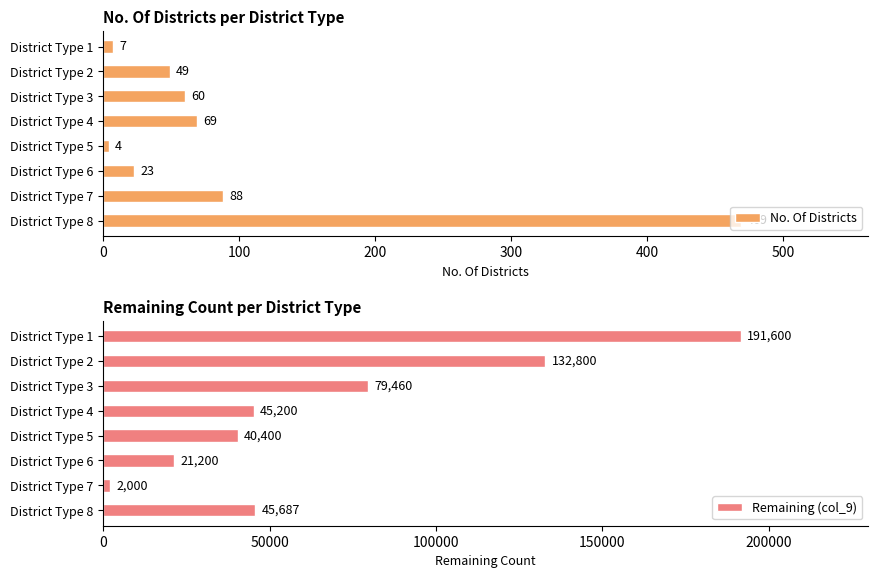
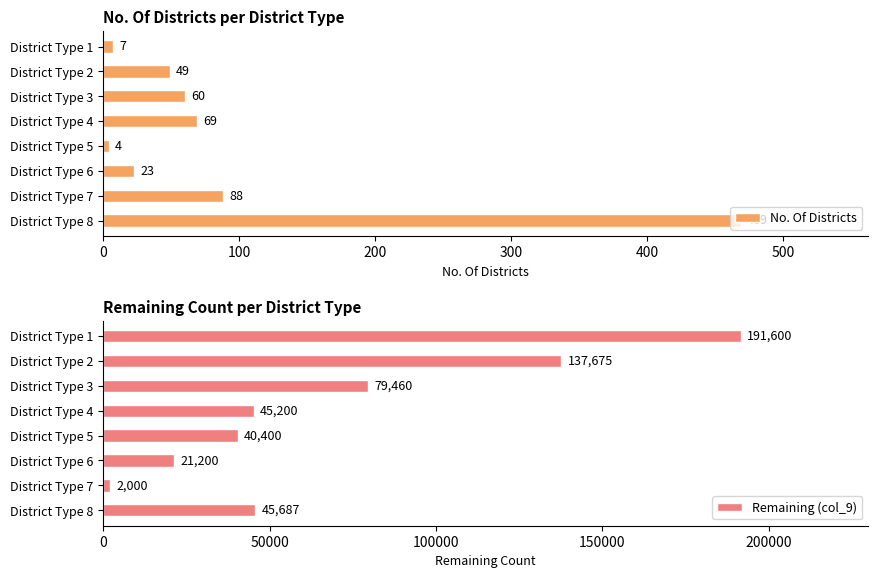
  {
    "No. Of Districts per District Type": {
      "District Type 1": "7",
      "District Type 2": "49",
      "District Type 3": "60",
      "District Type 4": "69",
      "District Type 5": "4",
      "District Type 6": "23",
      "District Type 7": "88"
    },
    "Remaining Count per District Type": {
      "District Type 1": "191,600",
-     "District Type 2": "132,800",
+     "District Type 2": "137,675",
      "District Type 3": "79,460",
      "District Type 4": "45,200",
      "District Type 5": "40,400",
      "District Type 6": "21,200",
      "District Type 7": "2,000",
      "District Type 8": "45,687"
    }
  }
